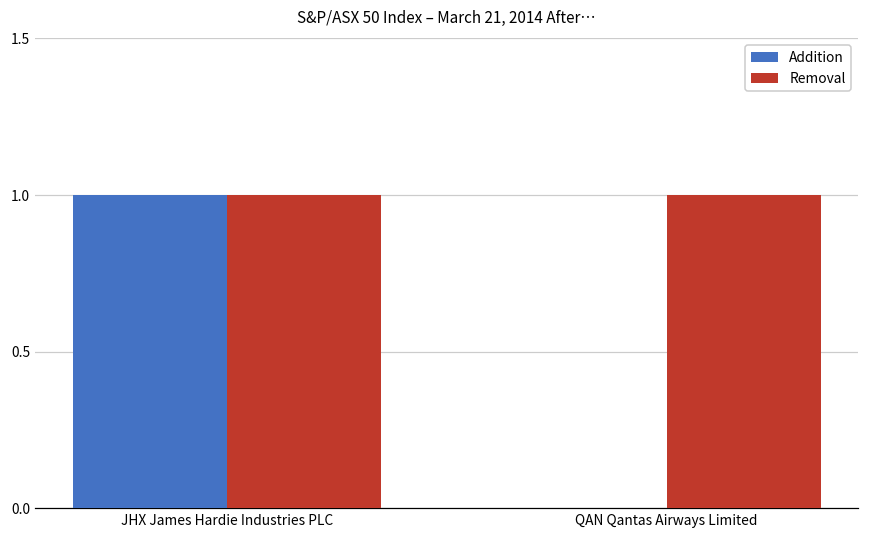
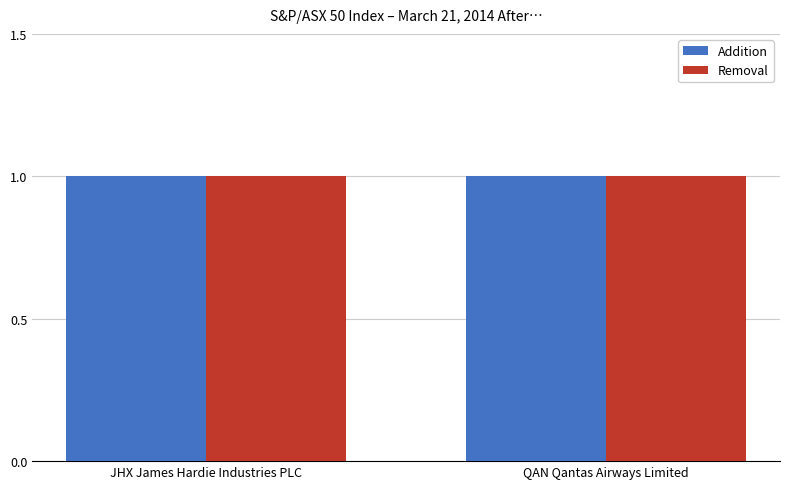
  {
    "Addition": {
      "JHX James Hardie Industries PLC": 1,
-     "QAN Qantas Airways Limited": 0
+     "QAN Qantas Airways Limited": 1
    },
    "Removal": {
      "JHX James Hardie Industries PLC": 1,
      "QAN Qantas Airways Limited": 1
    }
  }
